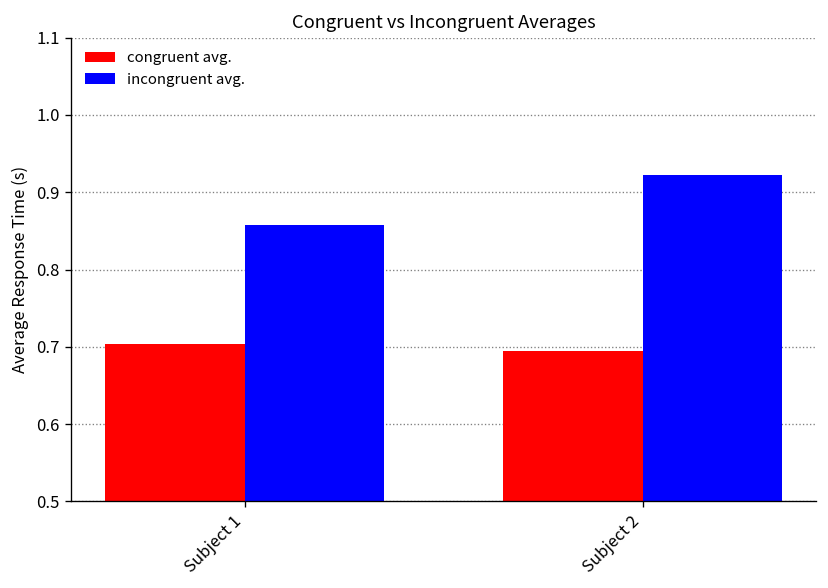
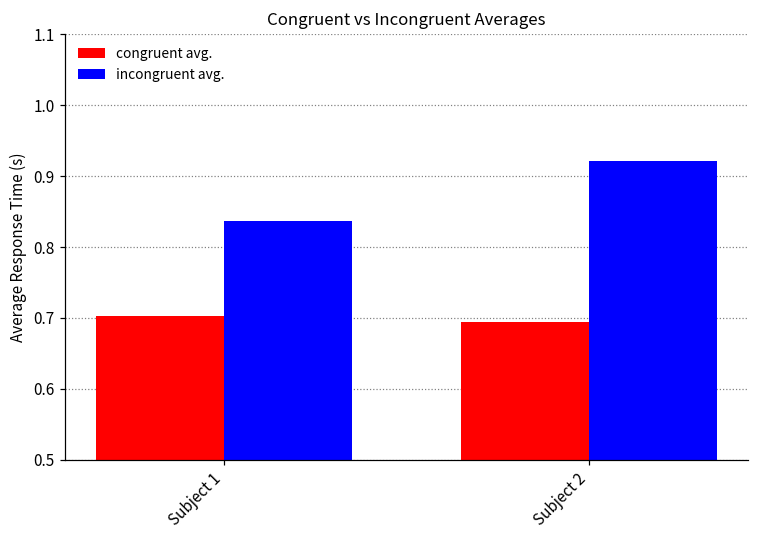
  {
    "congruent avg.": {
      "Subject 1": 0.70,
      "Subject 2": 0.69
    },
    "incongruent avg.": {
-     "Subject 1": 0.86,
+     "Subject 1": 0.84,
      "Subject 2": 0.92
    }
  }
